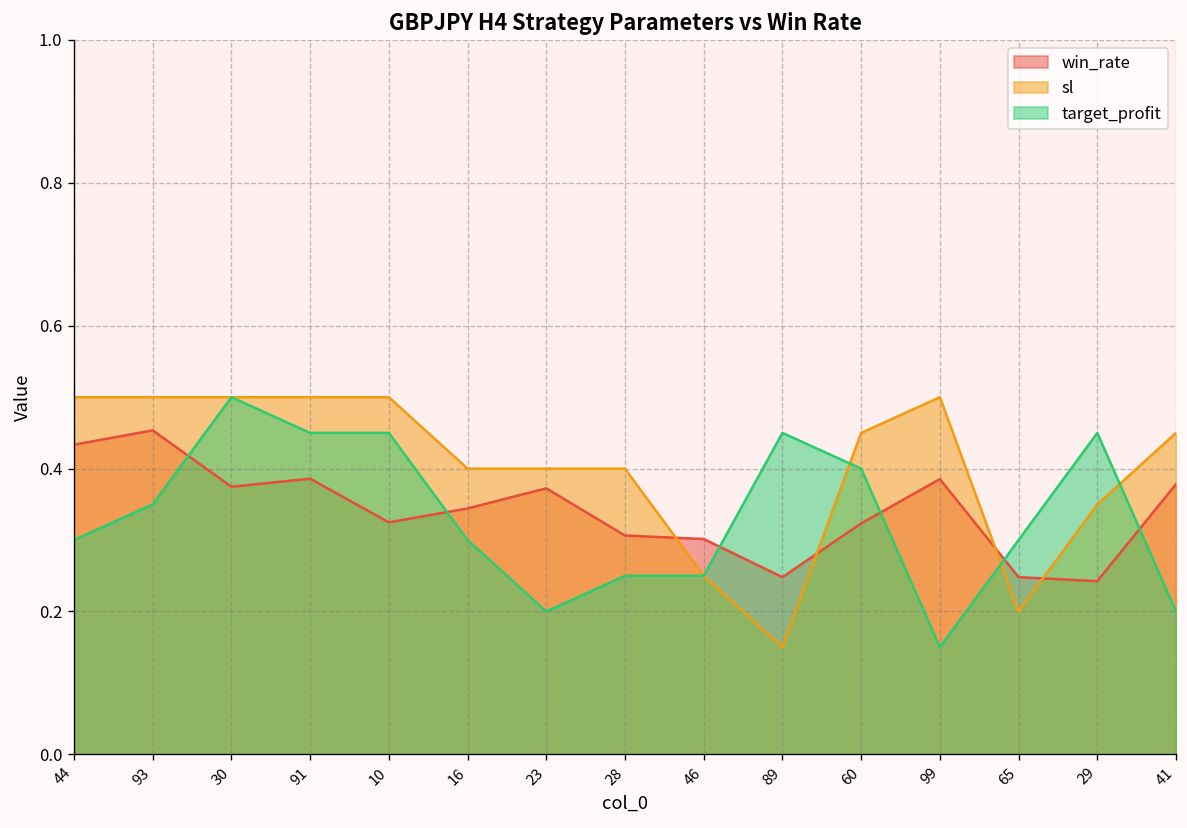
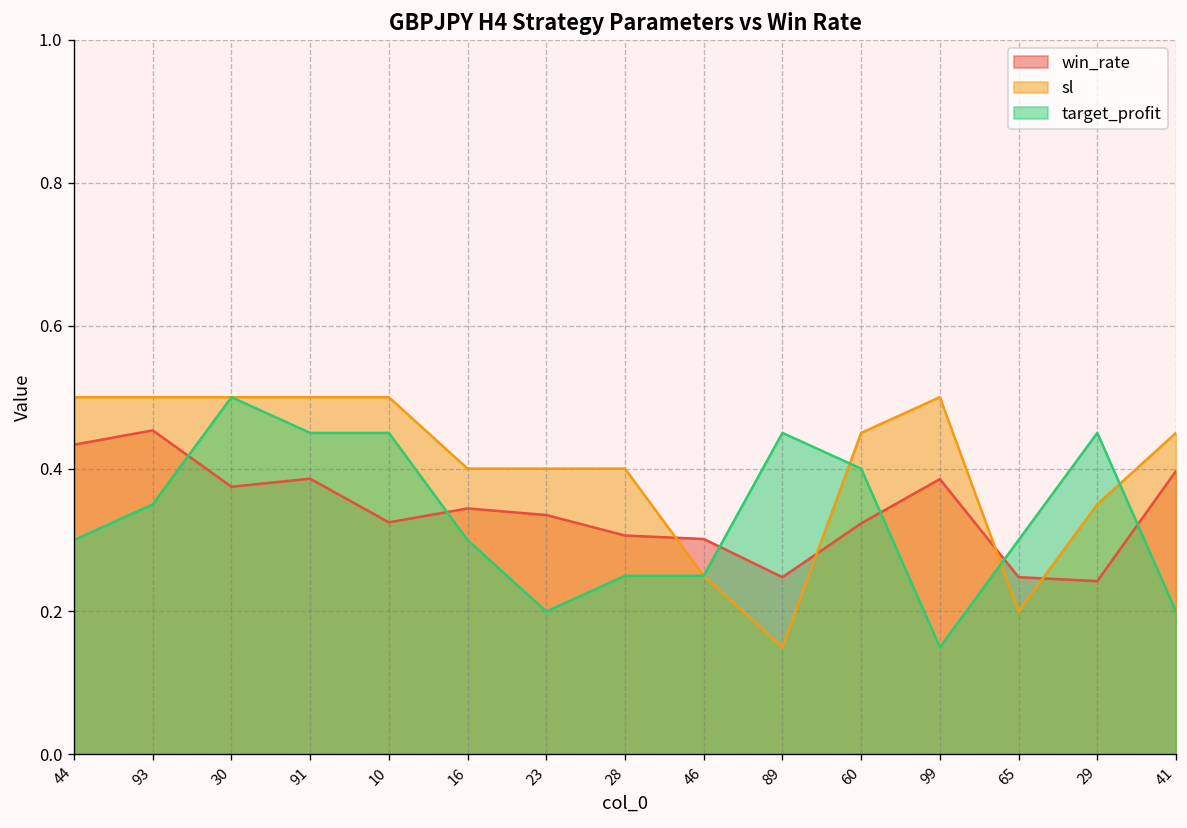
  {
    "win_rate": {
      "44": 0.43,
      "93": 0.45,
      "30": 0.37,
      "91": 0.39,
      "10": 0.32,
      "16": 0.34,
-     "23": 0.37,
+     "23": 0.34,
      "28": 0.31,
      "46": 0.30,
      "89": 0.25,
      "60": 0.32,
      "99": 0.39,
      "65": 0.25,
      "29": 0.24,
-     "41": 0.38
+     "41": 0.40
    },
    "sl": {
      "44": 0.50,
      "93": 0.50,
      "91": 0.50,
      "10": 0.50,
      "16": 0.40,
      "23": 0.40,
      "28": 0.40,
      "89": 0.15,
      "60": 0.45,
      "99": 0.50,
      "65": 0.20,
      "29": 0.35,
      "41": 0.45
    },
    "target_profit": {
      "44": 0.30,
      "93": 0.35,
      "91": 0.45,
      "10": 0.45,
      "16": 0.30,
      "23": 0.20,
      "28": 0.25,
      "89": 0.45,
      "60": 0.40,
      "99": 0.15,
      "65": 0.30,
      "29": 0.45,
      "41": 0.20
    }
  }
